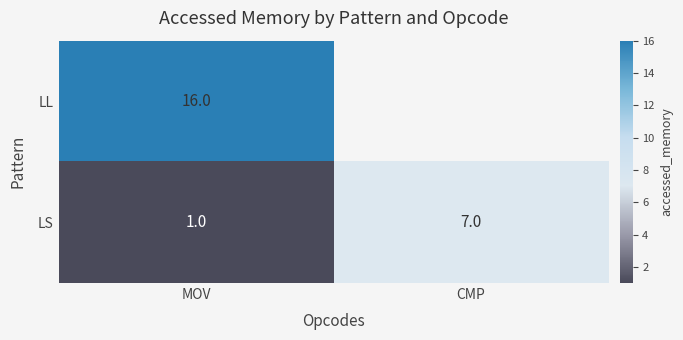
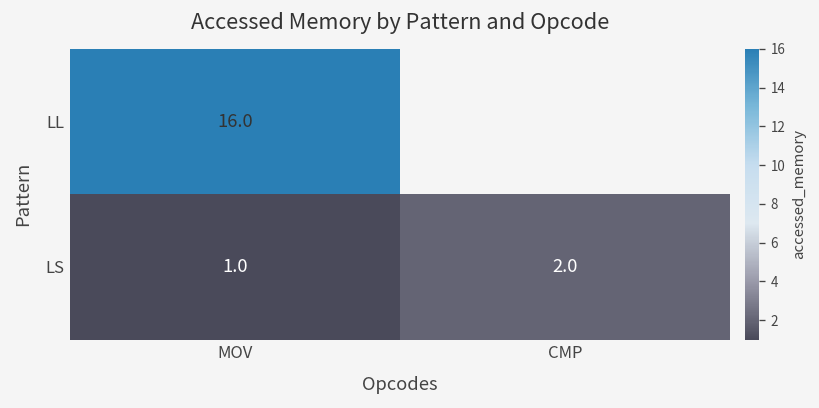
  {
    "LL": {
      "MOV": 16.0
    },
    "LS": {
      "MOV": 1.0,
-     "CMP": 7.0
+     "CMP": 2.0
    }
  }
